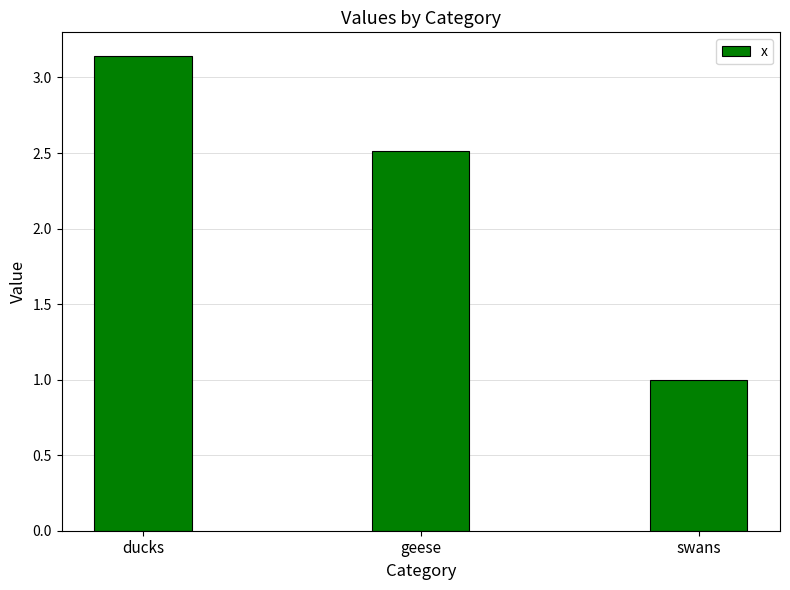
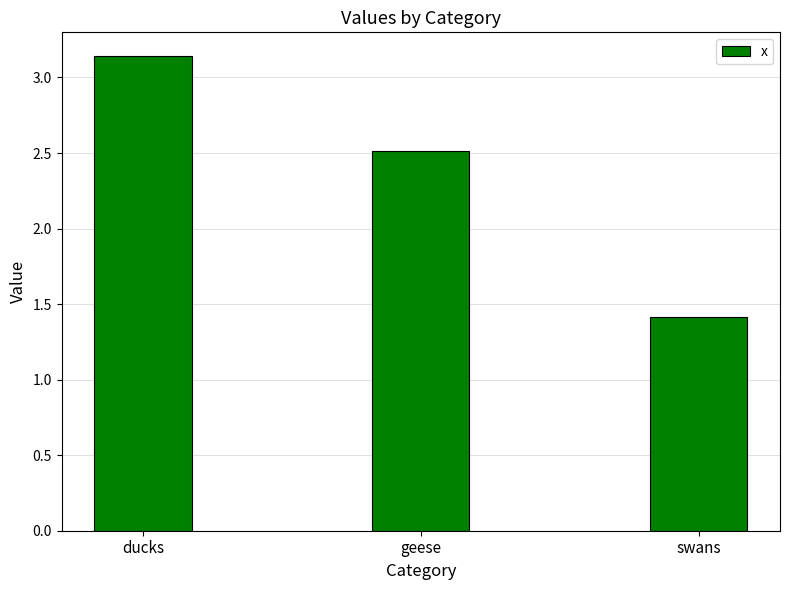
  {
    "ducks": 3.14,
    "geese": 2.51,
-   "swans": 1.00
+   "swans": 1.41
  }
